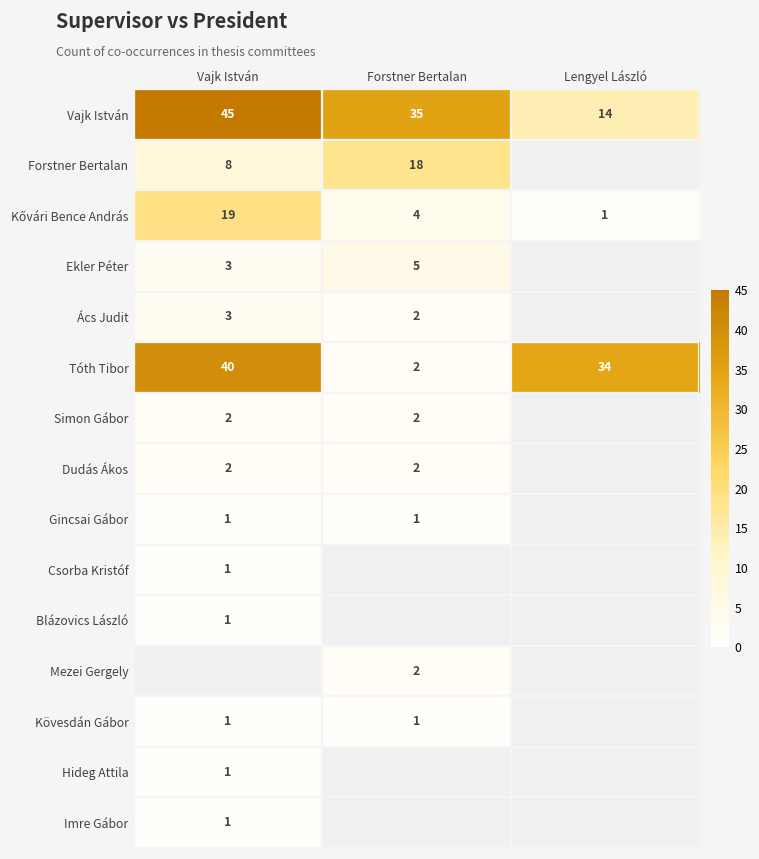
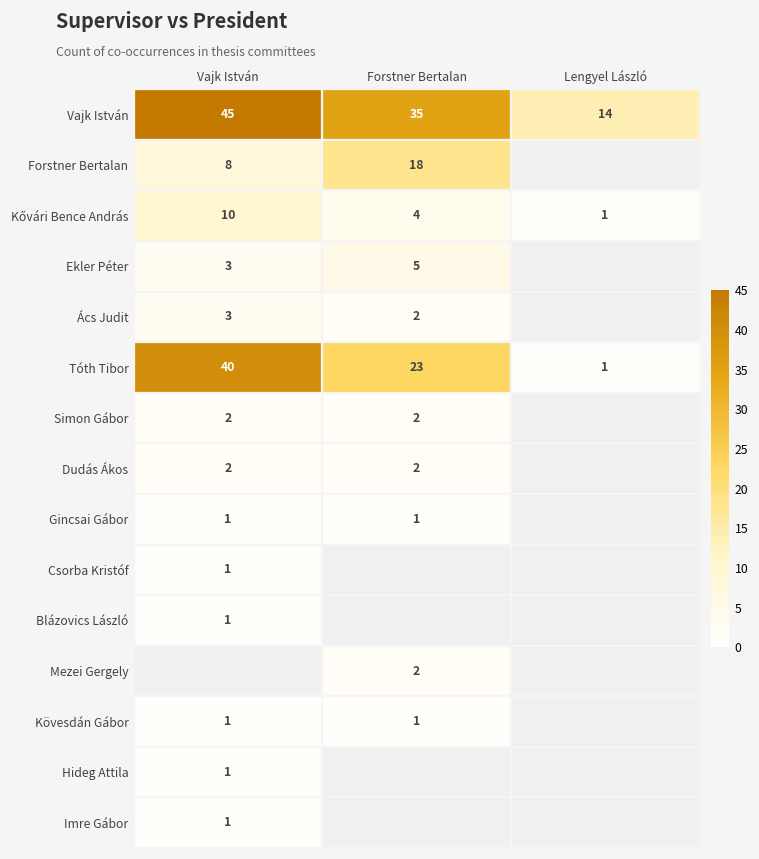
  {
    "Vajk István": {
      "Vajk István": 45,
      "Forstner Bertalan": 35,
      "Lengyel László": 14
    },
    "Forstner Bertalan": {
      "Vajk István": 8,
      "Forstner Bertalan": 18
    },
    "Kővári Bence András": {
-     "Vajk István": 19,
+     "Vajk István": 10,
      "Forstner Bertalan": 4,
      "Lengyel László": 1
    },
    "Ekler Péter": {
      "Vajk István": 3,
      "Forstner Bertalan": 5
    },
    "Ács Judit": {
      "Vajk István": 3,
      "Forstner Bertalan": 2
    },
    "Tóth Tibor": {
      "Vajk István": 40,
-     "Forstner Bertalan": 2,
-     "Lengyel László": 34
+     "Forstner Bertalan": 23,
+     "Lengyel László": 1
    },
    "Simon Gábor": {
      "Vajk István": 2,
      "Forstner Bertalan": 2
    },
    "Dudás Ákos": {
      "Vajk István": 2,
      "Forstner Bertalan": 2
    },
    "Gincsai Gábor": {
      "Vajk István": 1,
      "Forstner Bertalan": 1
    },
    "Csorba Kristóf": {
      "Vajk István": 1
    },
    "Blázovics László": {
      "Vajk István": 1
    },
    "Mezei Gergely": {
      "Forstner Bertalan": 2
    },
    "Kövesdán Gábor": {
      "Vajk István": 1,
      "Forstner Bertalan": 1
    },
    "Hideg Attila": {
      "Vajk István": 1
    },
    "Imre Gábor": {
      "Vajk István": 1
    }
  }
